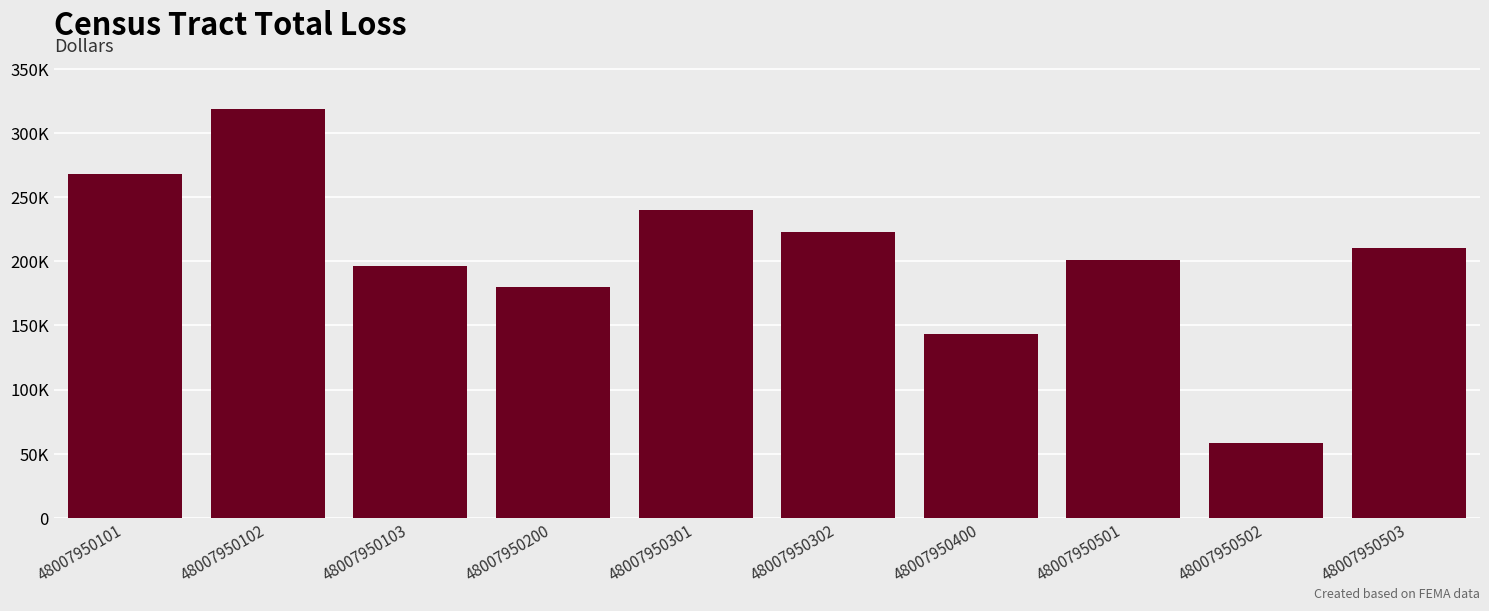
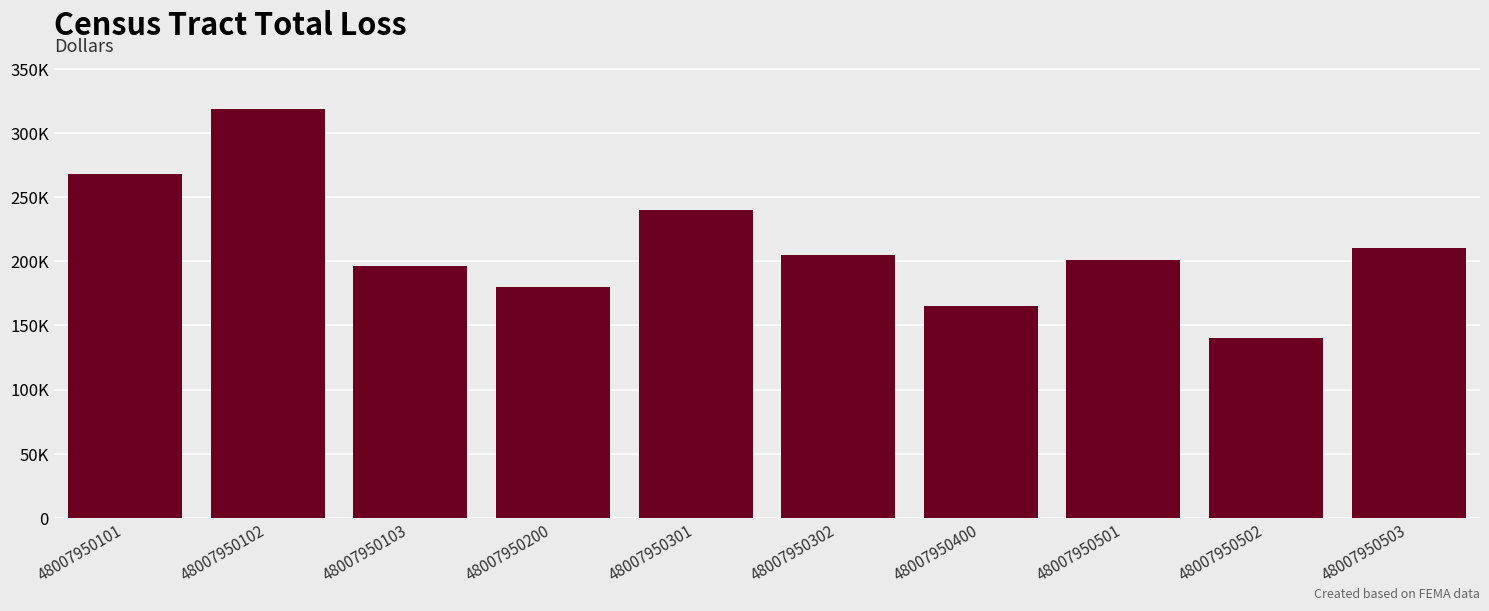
  {
    "48007950101": 268000,
    "48007950102": 319000,
    "48007950103": 196000,
    "48007950200": 180000,
    "48007950301": 240000,
-   "48007950302": 223000,
-   "48007950400": 144000,
+   "48007950302": 205000,
+   "48007950400": 165000,
    "48007950501": 201000,
-   "48007950502": 58000,
+   "48007950502": 140000,
    "48007950503": 210000
  }
